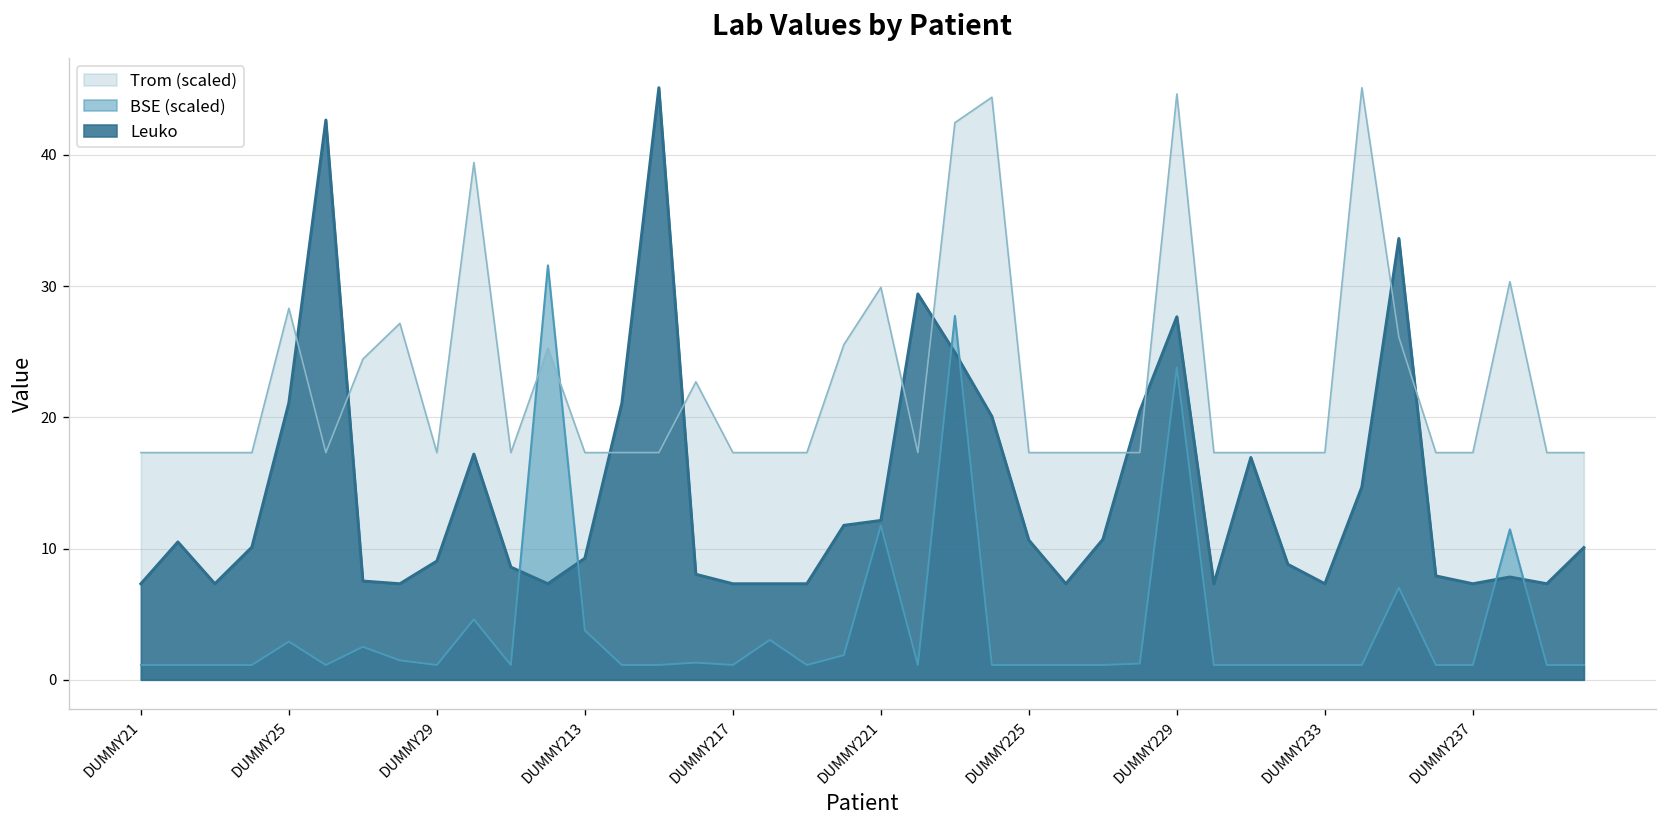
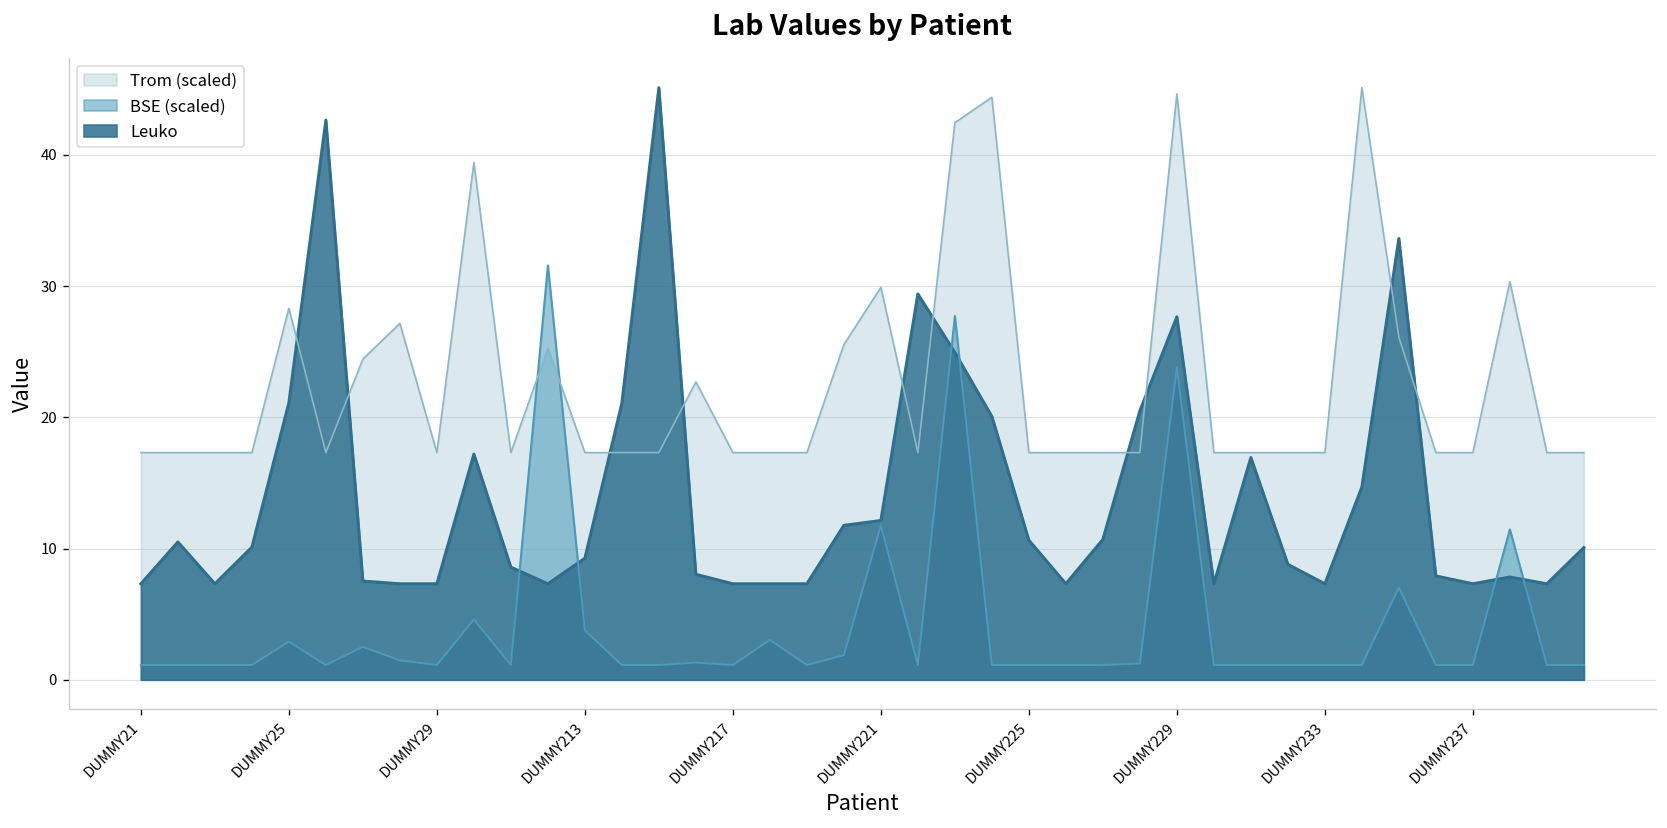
  {
    "Trom (scaled)": {
      "DUMMY21": 17.3,
      "DUMMY25": 28.3,
      "DUMMY29": 17.3,
      "DUMMY213": 17.3,
      "DUMMY217": 17.3,
      "DUMMY221": 29.9,
      "DUMMY225": 17.3,
      "DUMMY229": 44.7,
      "DUMMY233": 17.3,
      "DUMMY237": 17.3
    },
    "BSE (scaled)": {
      "DUMMY21": 1.1,
      "DUMMY25": 2.9,
      "DUMMY29": 1.1,
      "DUMMY213": 3.8,
      "DUMMY217": 1.1,
      "DUMMY221": 11.8,
      "DUMMY225": 1.1,
      "DUMMY229": 23.8,
      "DUMMY233": 1.1,
      "DUMMY237": 1.1
    },
    "Leuko": {
      "DUMMY21": 7.3,
      "DUMMY25": 21.1,
-     "DUMMY29": 9.0,
+     "DUMMY29": 7.3,
      "DUMMY213": 9.3,
      "DUMMY217": 7.3,
      "DUMMY221": 12.1,
      "DUMMY225": 10.6,
      "DUMMY229": 27.7,
      "DUMMY233": 7.3,
      "DUMMY237": 7.3
    }
  }
